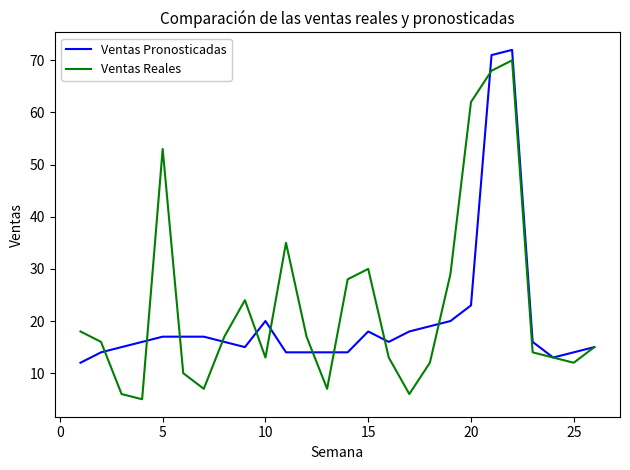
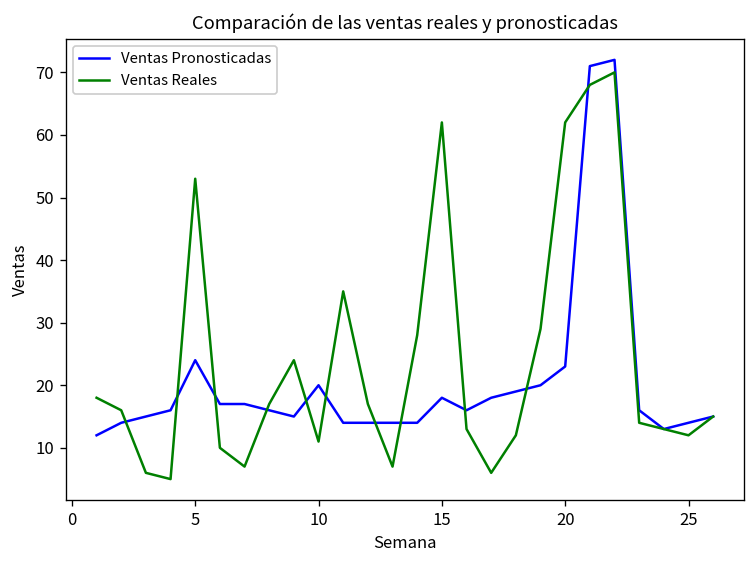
  {
    "Ventas Pronosticadas": {
-     "5": 17,
+     "5": 24,
      "10": 20,
      "15": 18,
      "20": 23,
      "25": 14
    },
    "Ventas Reales": {
      "5": 53,
-     "10": 13,
-     "15": 30,
+     "10": 11,
+     "15": 62,
      "20": 62,
      "25": 12
    }
  }
